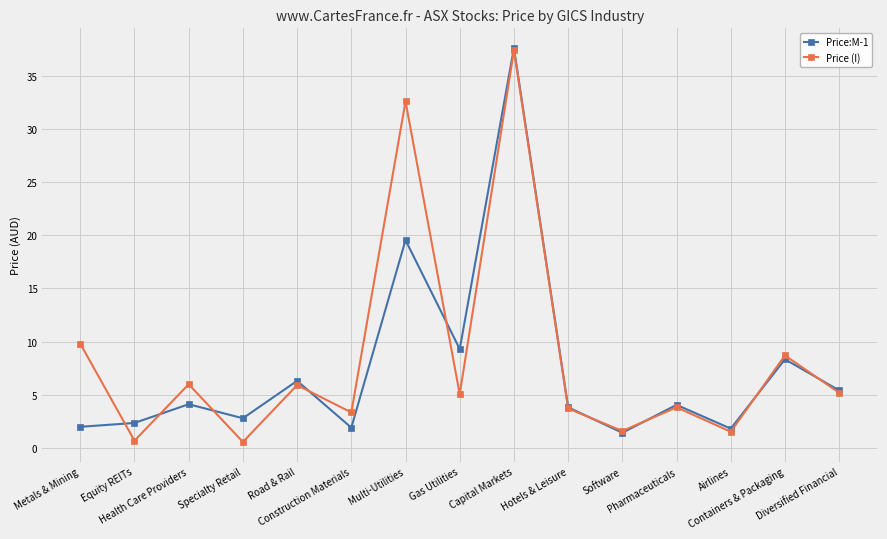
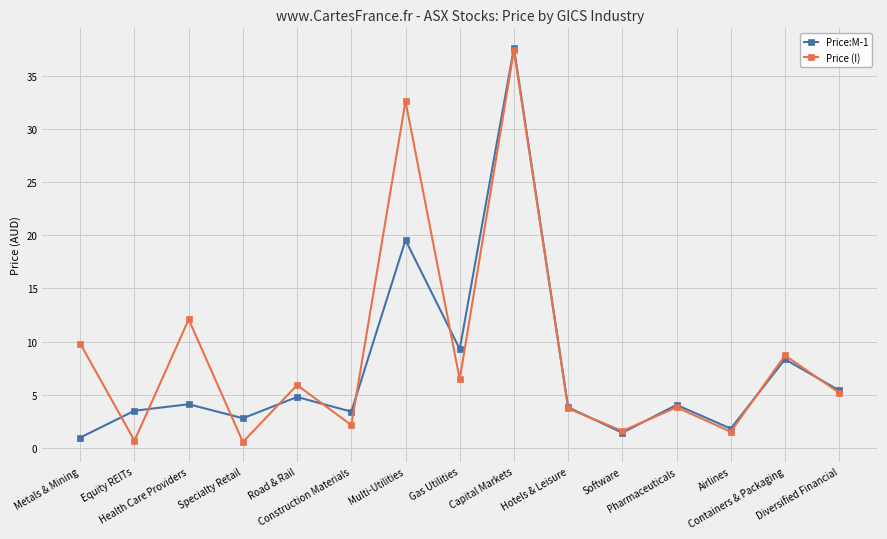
  {
    "Price:M-1": {
-     "Metals & Mining": 2.0,
-     "Equity REITs": 2.3,
+     "Metals & Mining": 1.0,
+     "Equity REITs": 3.5,
      "Health Care Providers": 4.1,
      "Specialty Retail": 2.8,
-     "Road & Rail": 6.3,
-     "Construction Materials": 1.9,
+     "Road & Rail": 4.8,
+     "Construction Materials": 3.4,
      "Multi-Utilities": 19.5,
      "Gas Utilities": 9.3,
      "Airlines": 1.8,
      "Containers & Packaging": 8.3
    },
    "Price (I)": {
      "Metals & Mining": 9.8,
      "Equity REITs": 0.7,
-     "Health Care Providers": 6.0,
+     "Health Care Providers": 12.1,
      "Specialty Retail": 0.6,
      "Road & Rail": 5.9,
-     "Construction Materials": 3.3,
+     "Construction Materials": 2.1,
      "Multi-Utilities": 32.6,
-     "Gas Utilities": 5.0,
+     "Gas Utilities": 6.5,
      "Airlines": 1.5,
      "Containers & Packaging": 8.7
    }
  }
